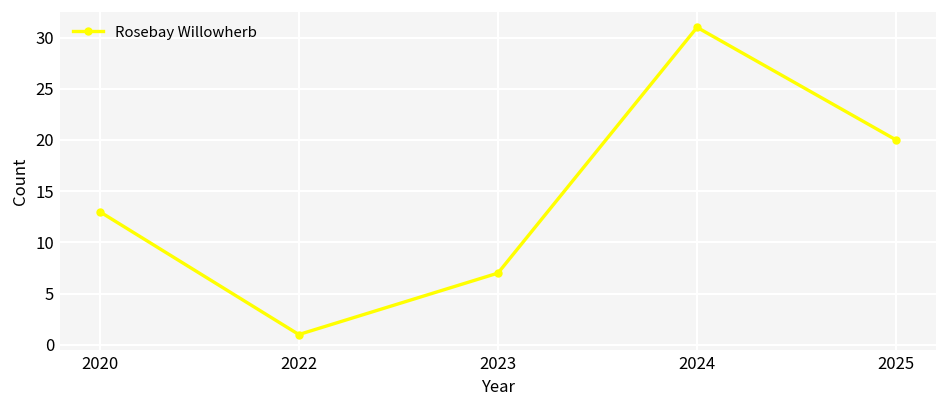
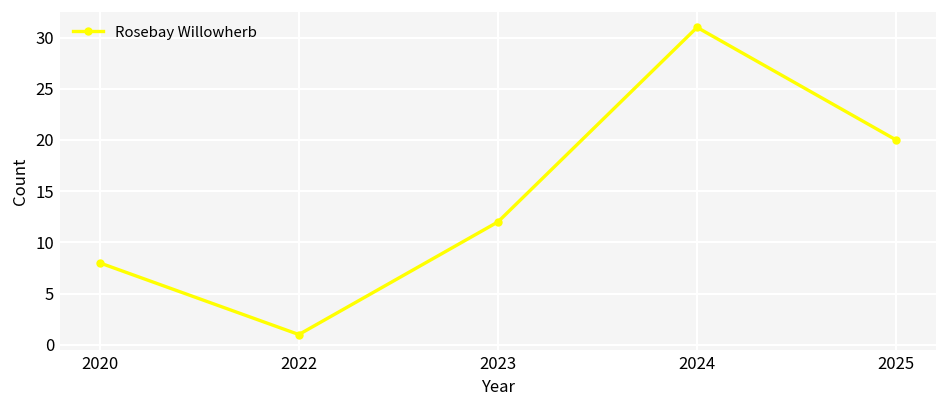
  {
-   "2020": 13,
+   "2020": 8,
    "2022": 1,
-   "2023": 7,
+   "2023": 12,
    "2024": 31,
    "2025": 20
  }
